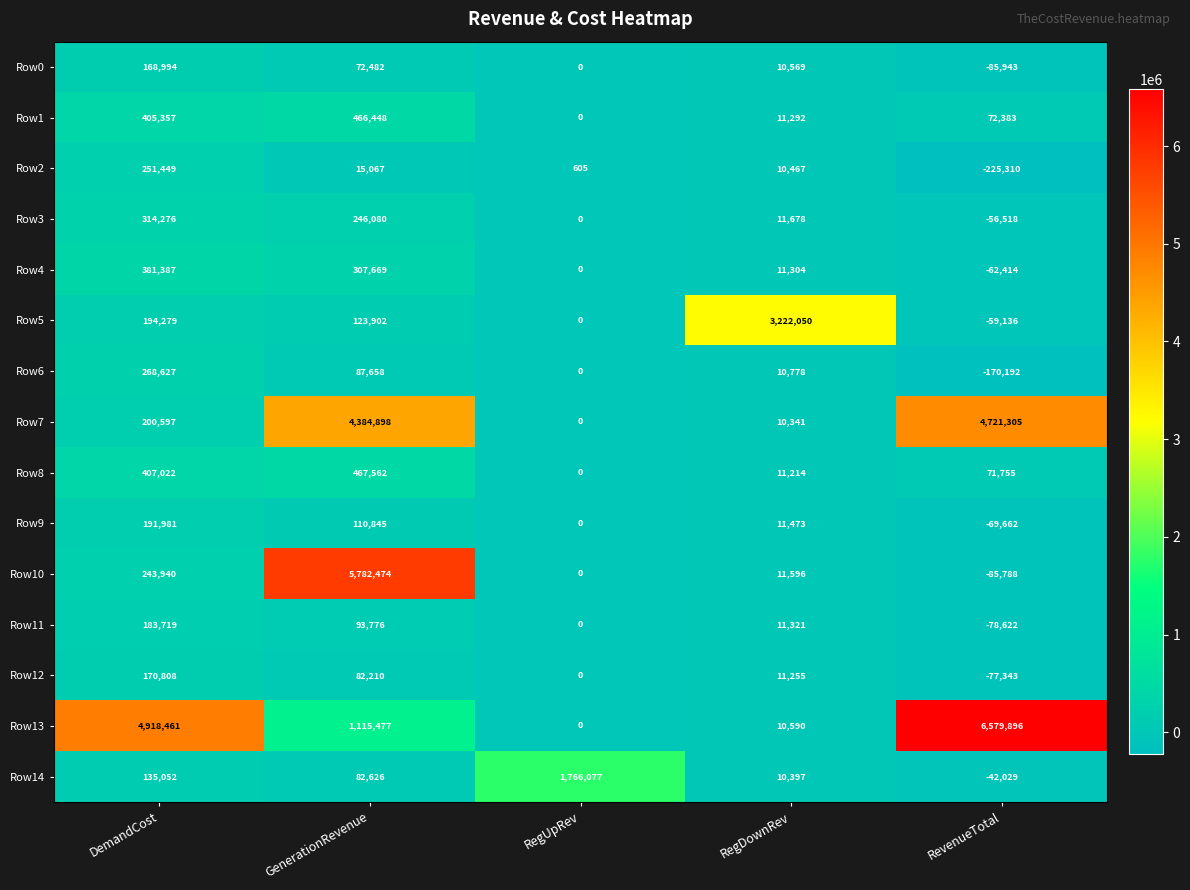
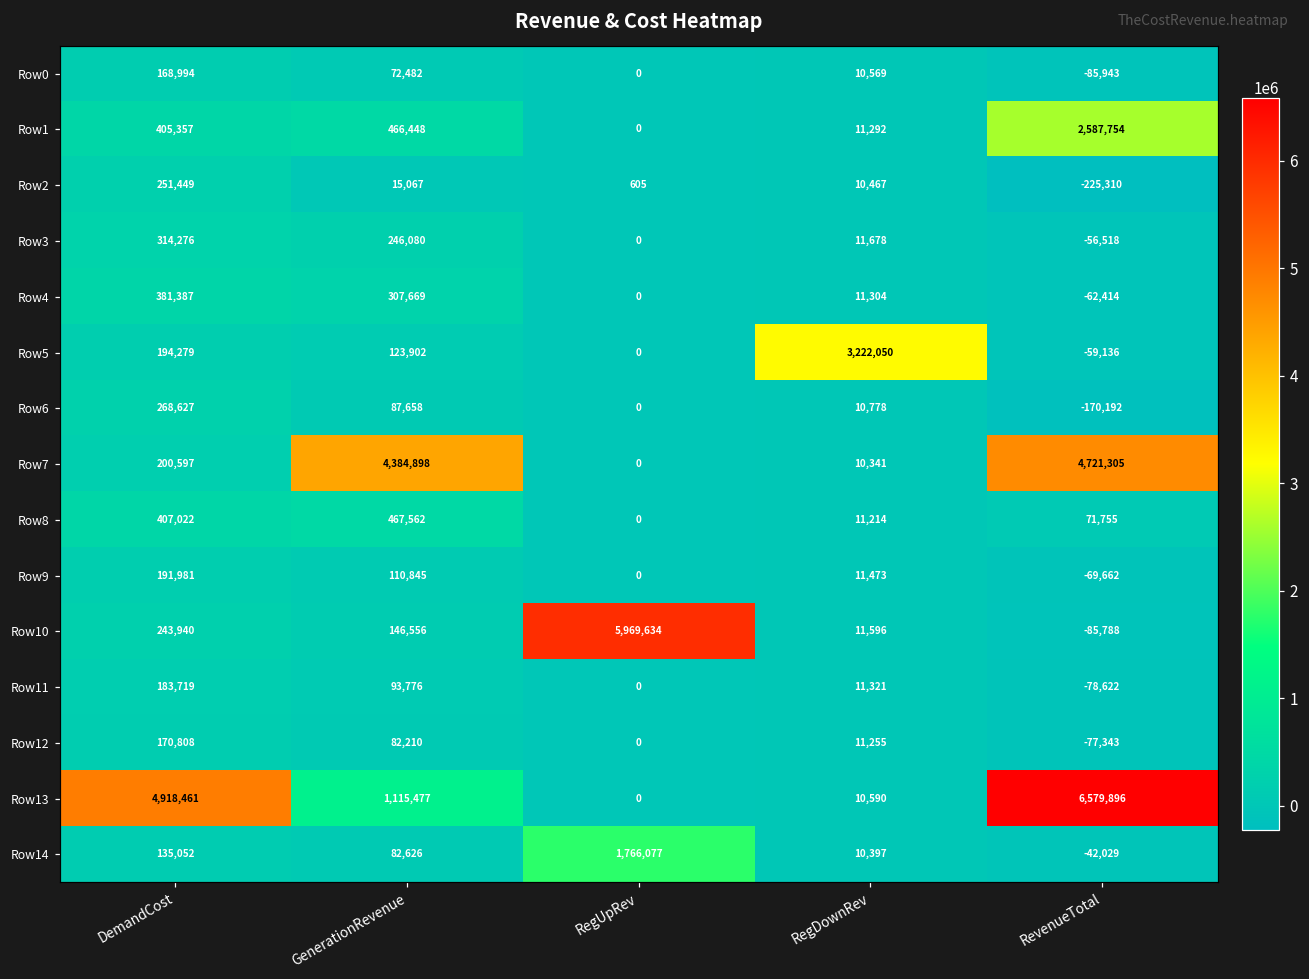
  {
    "Row0": {
      "DemandCost": "168,994",
      "GenerationRevenue": "72,482",
      "RegUpRev": "0",
      "RegDownRev": "10,569",
      "RevenueTotal": "-85,943"
    },
    "Row1": {
      "DemandCost": "405,357",
      "GenerationRevenue": "466,448",
      "RegUpRev": "0",
      "RegDownRev": "11,292",
-     "RevenueTotal": "72,383"
+     "RevenueTotal": "2,587,754"
    },
    "Row2": {
      "DemandCost": "251,449",
      "GenerationRevenue": "15,067",
      "RegUpRev": "605",
      "RegDownRev": "10,467",
      "RevenueTotal": "-225,310"
    },
    "Row3": {
      "DemandCost": "314,276",
      "GenerationRevenue": "246,080",
      "RegUpRev": "0",
      "RegDownRev": "11,678",
      "RevenueTotal": "-56,518"
    },
    "Row4": {
      "DemandCost": "381,387",
      "GenerationRevenue": "307,669",
      "RegUpRev": "0",
      "RegDownRev": "11,304",
      "RevenueTotal": "-62,414"
    },
    "Row5": {
      "DemandCost": "194,279",
      "GenerationRevenue": "123,902",
      "RegUpRev": "0",
      "RegDownRev": "3,222,050",
      "RevenueTotal": "-59,136"
    },
    "Row6": {
      "DemandCost": "268,627",
      "GenerationRevenue": "87,658",
      "RegUpRev": "0",
      "RegDownRev": "10,778",
      "RevenueTotal": "-170,192"
    },
    "Row7": {
      "DemandCost": "200,597",
      "GenerationRevenue": "4,384,898",
      "RegUpRev": "0",
      "RegDownRev": "10,341",
      "RevenueTotal": "4,721,305"
    },
    "Row8": {
      "DemandCost": "407,022",
      "GenerationRevenue": "467,562",
      "RegUpRev": "0",
      "RegDownRev": "11,214",
      "RevenueTotal": "71,755"
    },
    "Row9": {
      "DemandCost": "191,981",
      "GenerationRevenue": "110,845",
      "RegUpRev": "0",
      "RegDownRev": "11,473",
      "RevenueTotal": "-69,662"
    },
    "Row10": {
      "DemandCost": "243,940",
-     "GenerationRevenue": "5,782,474",
-     "RegUpRev": "0",
+     "GenerationRevenue": "146,556",
+     "RegUpRev": "5,969,634",
      "RegDownRev": "11,596",
      "RevenueTotal": "-85,788"
    },
    "Row11": {
      "DemandCost": "183,719",
      "GenerationRevenue": "93,776",
      "RegUpRev": "0",
      "RegDownRev": "11,321",
      "RevenueTotal": "-78,622"
    },
    "Row12": {
      "DemandCost": "170,808",
      "GenerationRevenue": "82,210",
      "RegUpRev": "0",
      "RegDownRev": "11,255",
      "RevenueTotal": "-77,343"
    },
    "Row13": {
      "DemandCost": "4,918,461",
      "GenerationRevenue": "1,115,477",
      "RegUpRev": "0",
      "RegDownRev": "10,590",
      "RevenueTotal": "6,579,896"
    },
    "Row14": {
      "DemandCost": "135,052",
      "GenerationRevenue": "82,626",
      "RegUpRev": "1,766,077",
      "RegDownRev": "10,397",
      "RevenueTotal": "-42,029"
    }
  }
